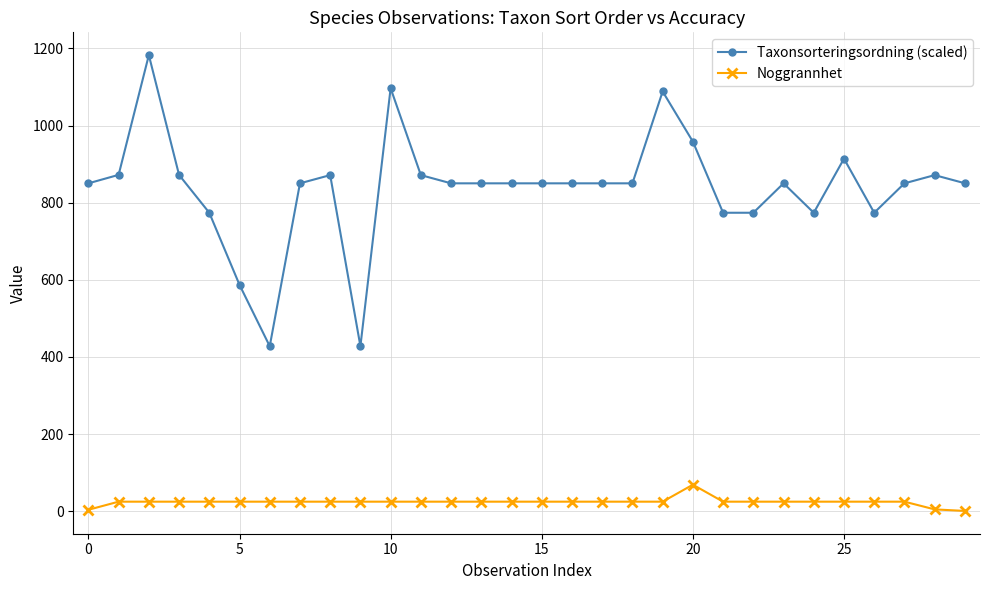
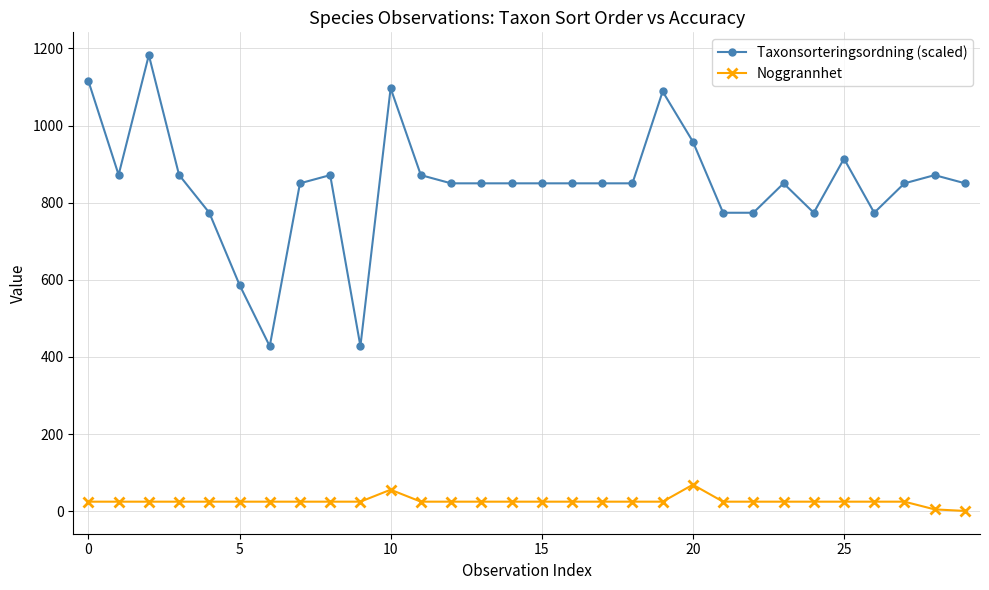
  {
    "Taxonsorteringsordning (scaled)": {
-     "0": 850,
+     "0": 1120,
      "5": 590,
      "10": 1100,
      "15": 850,
      "20": 960,
      "25": 910
    },
    "Noggrannhet": {
-     "0": 0,
+     "0": 30,
      "5": 30,
-     "10": 30,
+     "10": 60,
      "15": 30,
      "20": 70,
      "25": 30
    }
  }
